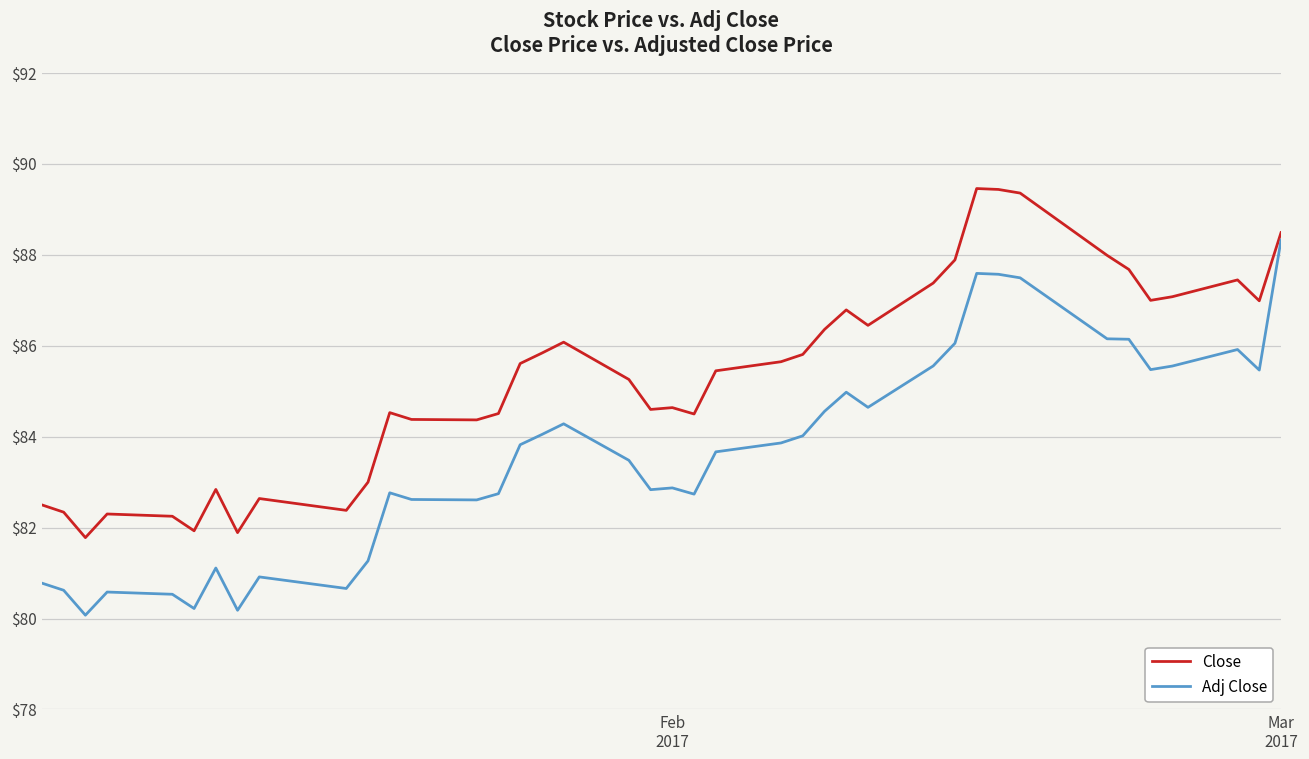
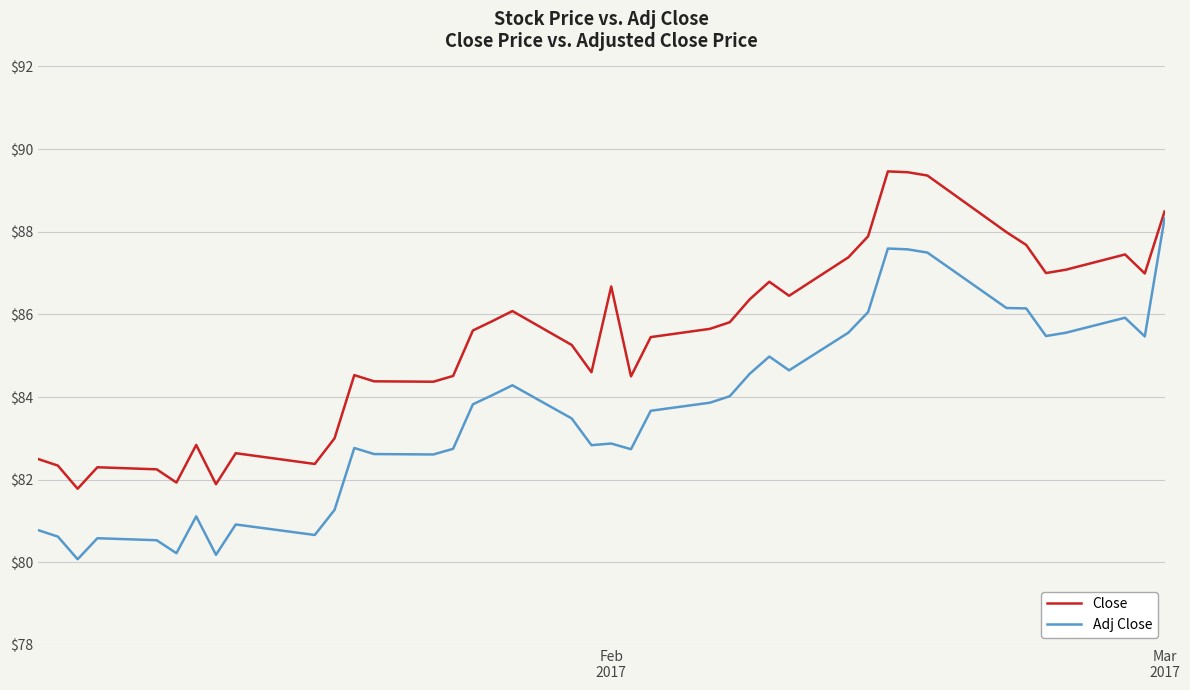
  {
    "Close": {
-     "Feb 2017": "$84.6",
+     "Feb 2017": "$86.7",
      "Mar 2017": "$88.5"
    },
    "Adj Close": {
      "Feb 2017": "$82.9",
      "Mar 2017": "$88.3"
    }
  }
